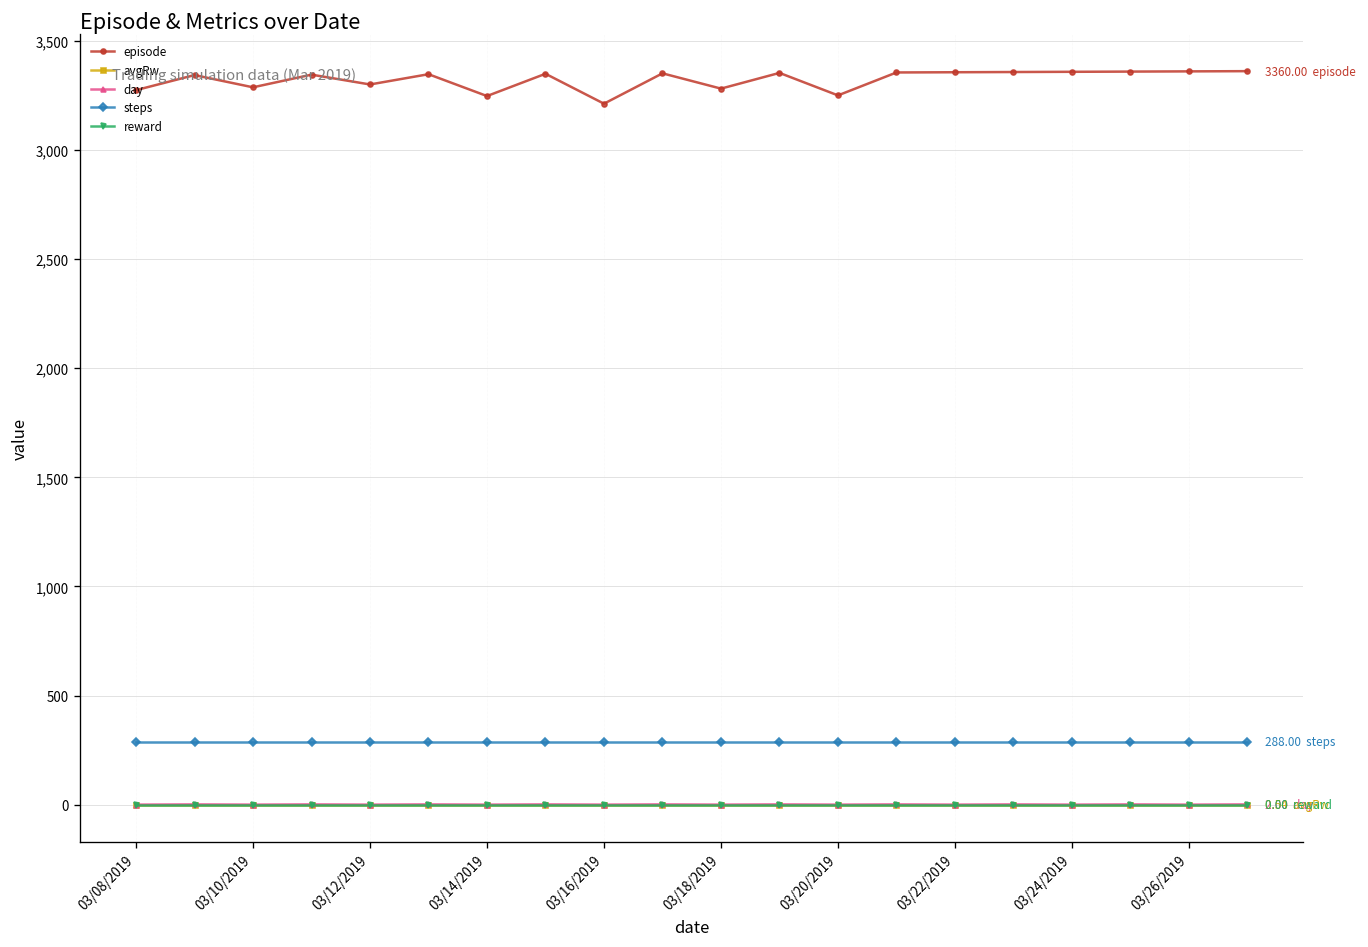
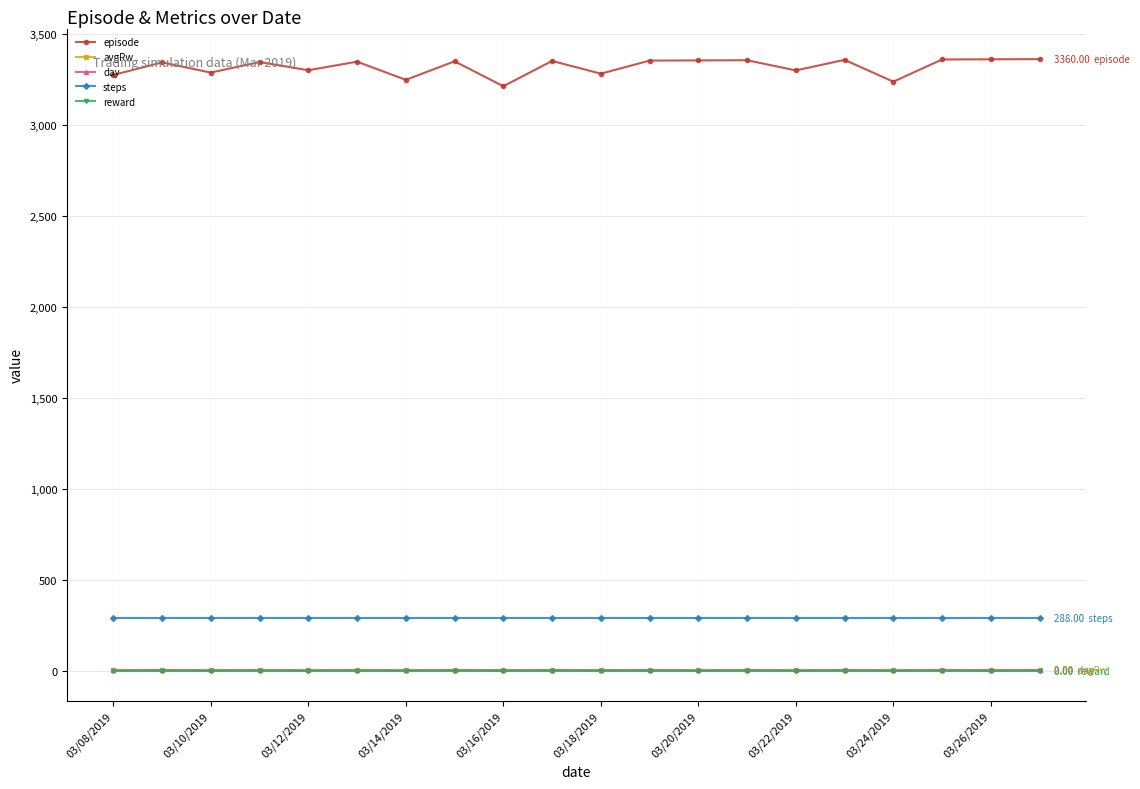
  {
    "episode": {
      "03/08/2019": "3,270",
      "03/10/2019": "3,290",
      "03/12/2019": "3,300",
      "03/14/2019": "3,250",
      "03/16/2019": "3,210",
      "03/18/2019": "3,280",
-     "03/20/2019": "3,250",
-     "03/22/2019": "3,360",
-     "03/24/2019": "3,360",
+     "03/20/2019": "3,350",
+     "03/22/2019": "3,300",
+     "03/24/2019": "3,240",
      "03/26/2019": "3,360"
    },
    "steps": {
      "03/08/2019": "290",
      "03/10/2019": "290",
      "03/12/2019": "290",
      "03/14/2019": "290",
      "03/16/2019": "290",
      "03/18/2019": "290",
      "03/20/2019": "290",
      "03/22/2019": "290",
      "03/24/2019": "290",
      "03/26/2019": "290"
    }
  }
